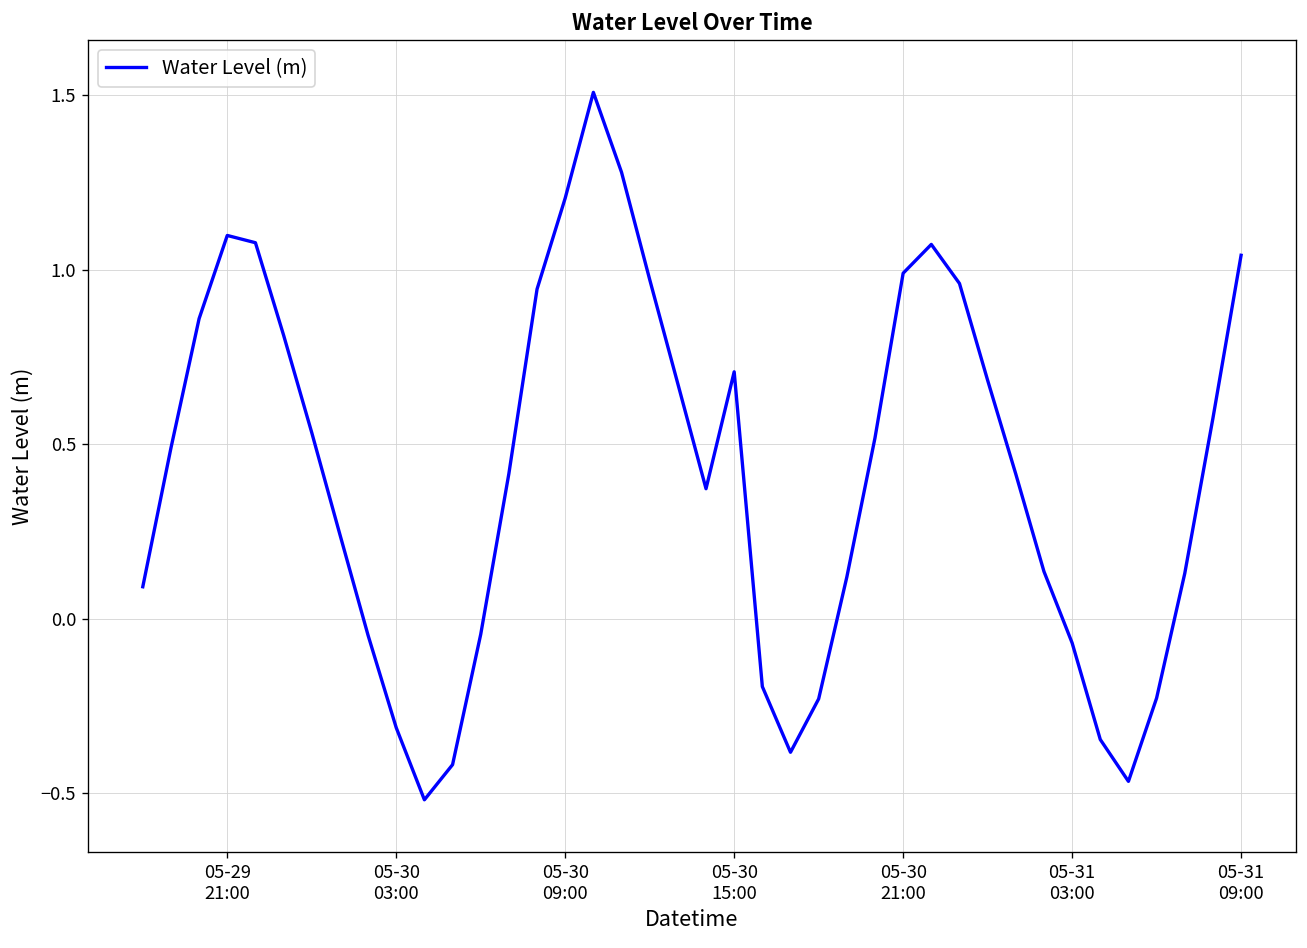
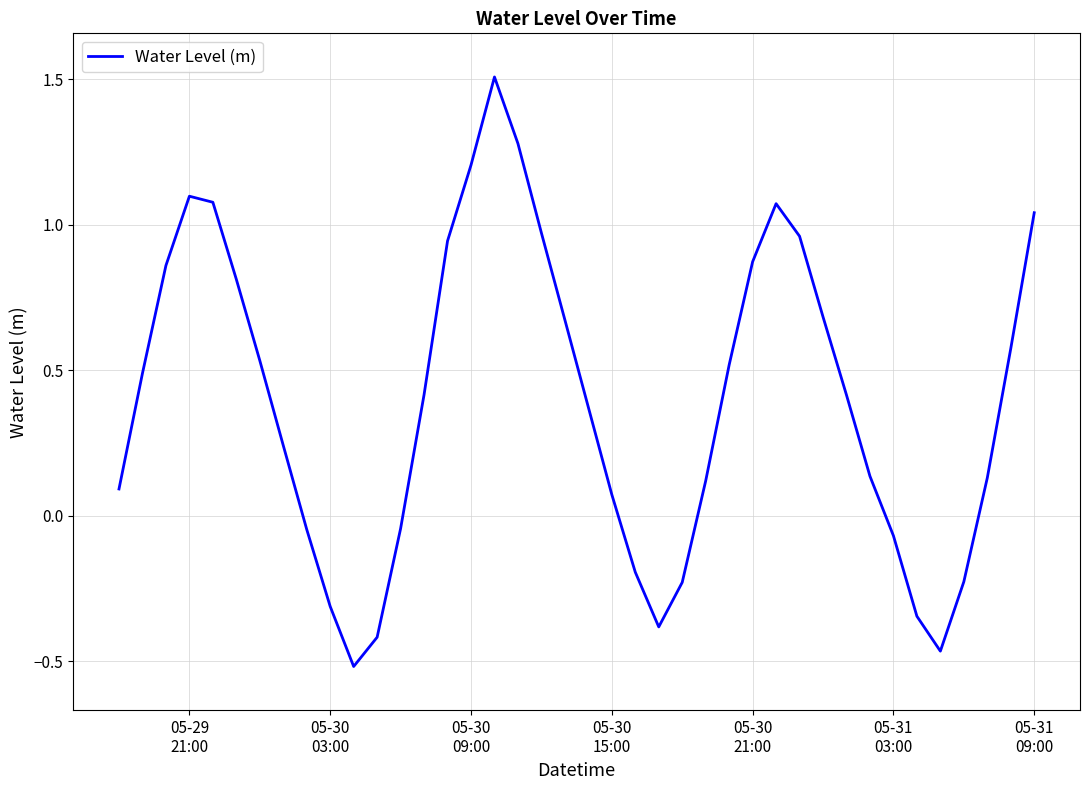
  {
    "05-29 21:00": 1.10,
    "05-30 03:00": -0.31,
    "05-30 09:00": 1.21,
-   "05-30 15:00": 0.71,
-   "05-30 21:00": 0.99,
+   "05-30 15:00": 0.07,
+   "05-30 21:00": 0.87,
    "05-31 03:00": -0.07,
    "05-31 09:00": 1.04
  }
